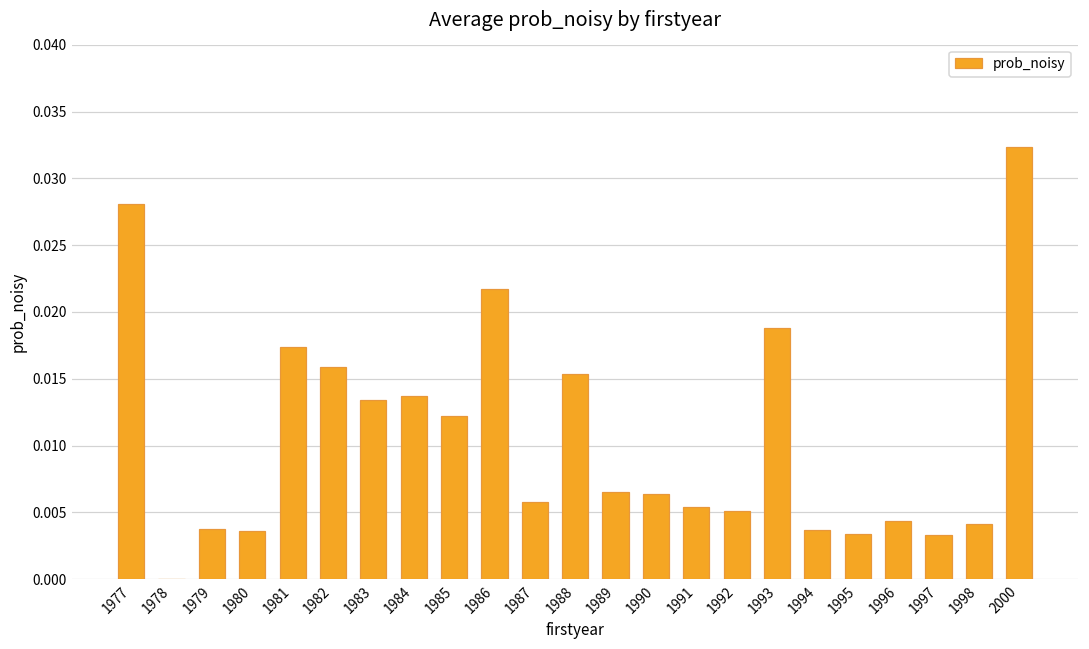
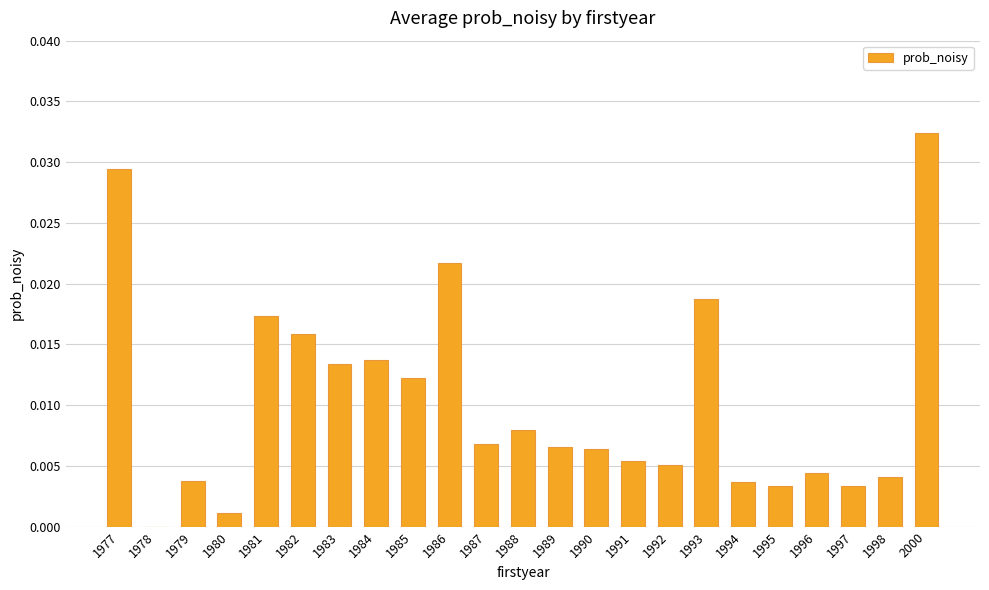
  {
-   "1977": 0.0280,
+   "1977": 0.0294,
    "1978": 0.0000,
    "1979": 0.0038,
-   "1980": 0.0036,
+   "1980": 0.0011,
    "1981": 0.0174,
    "1982": 0.0159,
    "1983": 0.0134,
    "1984": 0.0137,
    "1985": 0.0122,
    "1986": 0.0217,
-   "1987": 0.0057,
-   "1988": 0.0153,
+   "1987": 0.0068,
+   "1988": 0.0080,
    "1989": 0.0065,
    "1990": 0.0064,
    "1991": 0.0054,
    "1992": 0.0051,
    "1993": 0.0188,
    "1994": 0.0037,
    "1995": 0.0034,
    "1996": 0.0044,
    "1997": 0.0033,
    "1998": 0.0041,
    "2000": 0.0324
  }
